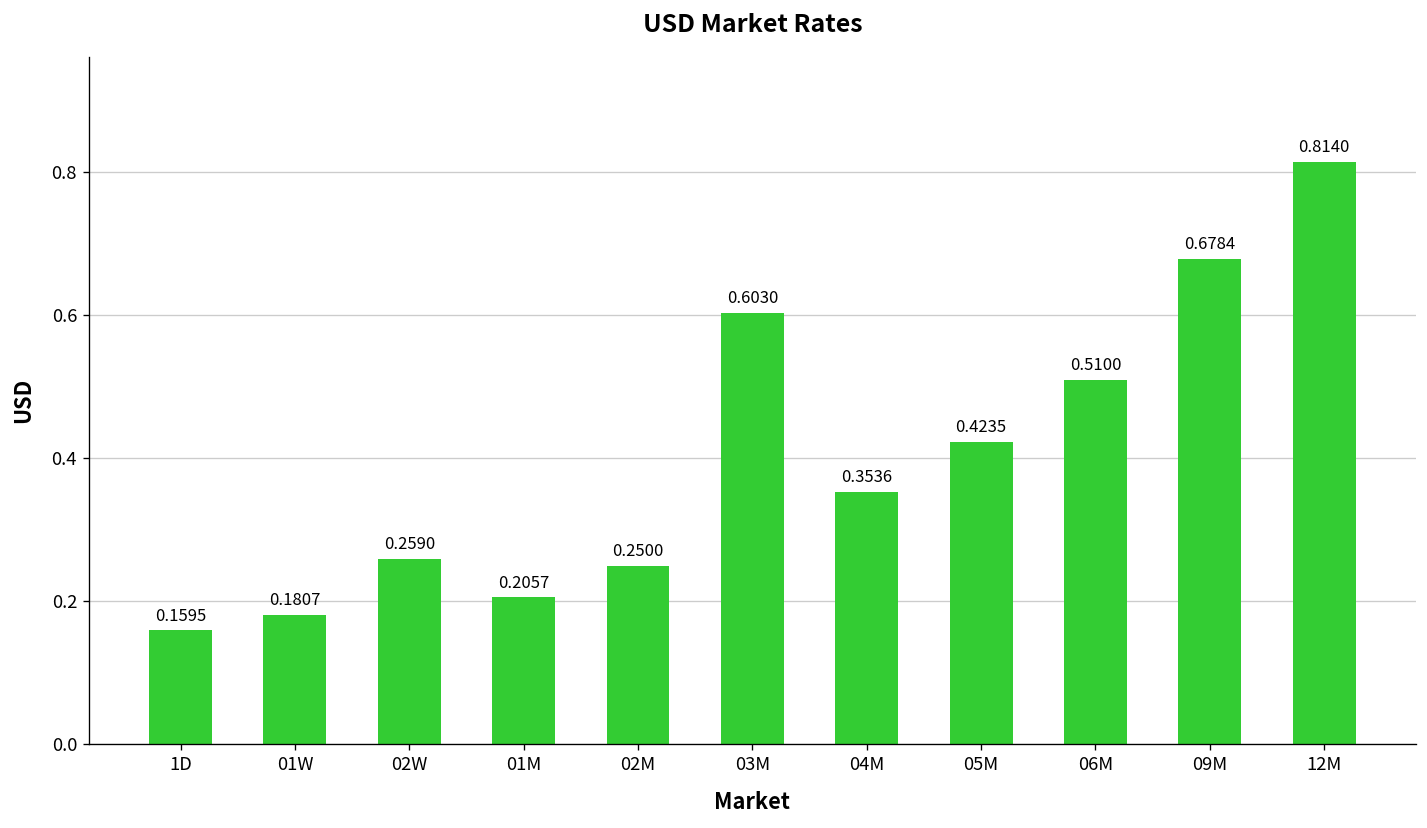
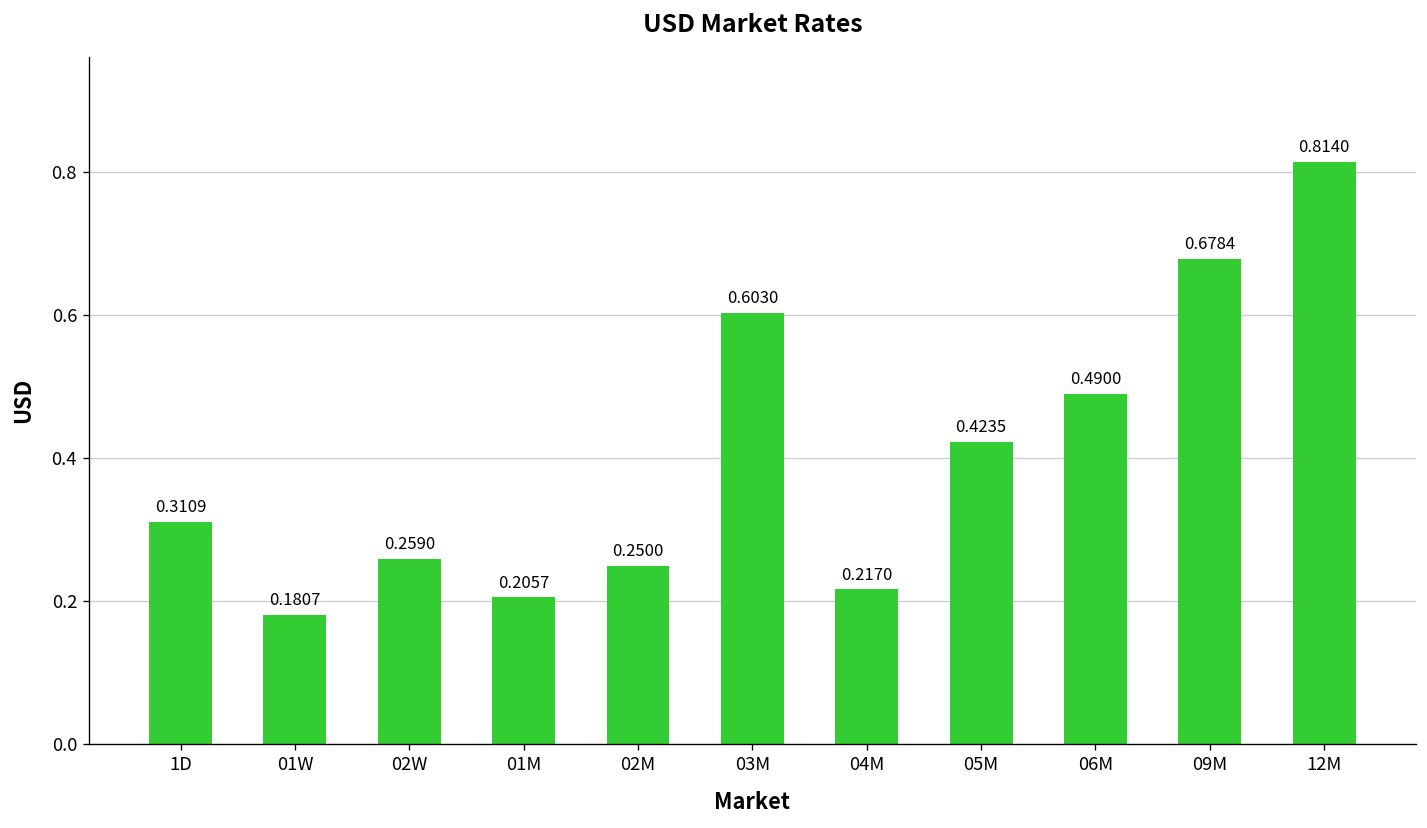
  {
-   "1D": 0.1595,
+   "1D": 0.3109,
    "01W": 0.1807,
    "02W": 0.2590,
    "01M": 0.2057,
    "02M": 0.2500,
    "03M": 0.6030,
-   "04M": 0.3536,
+   "04M": 0.2170,
    "05M": 0.4235,
-   "06M": 0.5100,
+   "06M": 0.4900,
    "09M": 0.6784,
    "12M": 0.8140
  }
